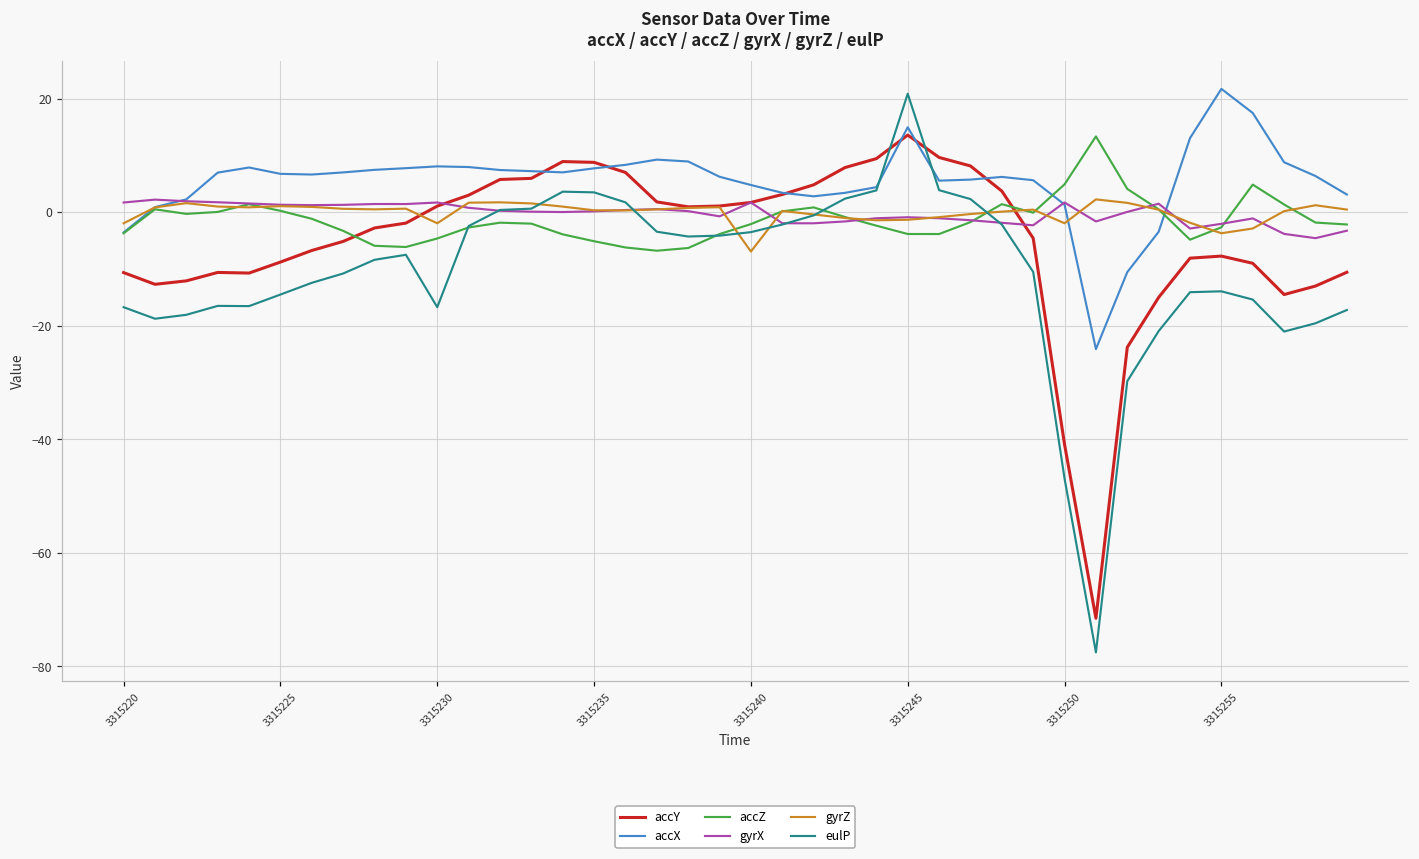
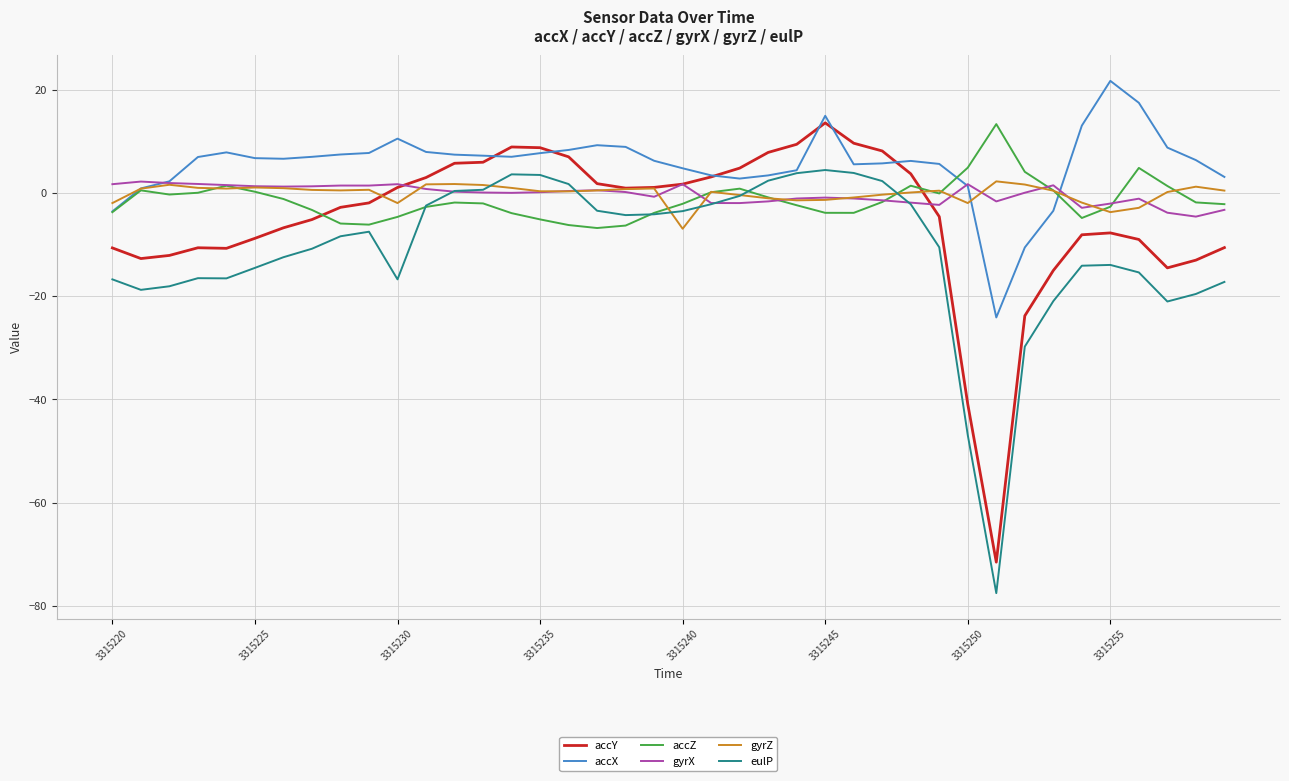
  {
    "accY": {
      "3315220": -11,
      "3315225": -9,
      "3315230": 1,
      "3315235": 9,
      "3315245": 14,
      "3315250": -41,
      "3315255": -8
    },
    "accX": {
      "3315225": 7,
-     "3315230": 8,
+     "3315230": 11,
      "3315235": 8,
      "3315240": 5,
      "3315245": 15,
      "3315255": 22
    },
    "accZ": {
      "3315225": 0,
      "3315230": -5,
      "3315235": -5,
      "3315240": -2,
      "3315245": -4,
      "3315250": 5,
      "3315255": -3
    },
    "gyrX": {
      "3315220": 2,
      "3315230": 2,
      "3315255": -2
    },
    "gyrZ": {
      "3315220": -2,
      "3315230": -2,
      "3315240": -7,
      "3315250": -2,
      "3315255": -4
    },
    "eulP": {
      "3315220": -17,
      "3315225": -15,
      "3315230": -17,
      "3315235": 3,
      "3315240": -4,
-     "3315245": 21,
+     "3315245": 4,
      "3315250": -47,
      "3315255": -14
    }
  }
